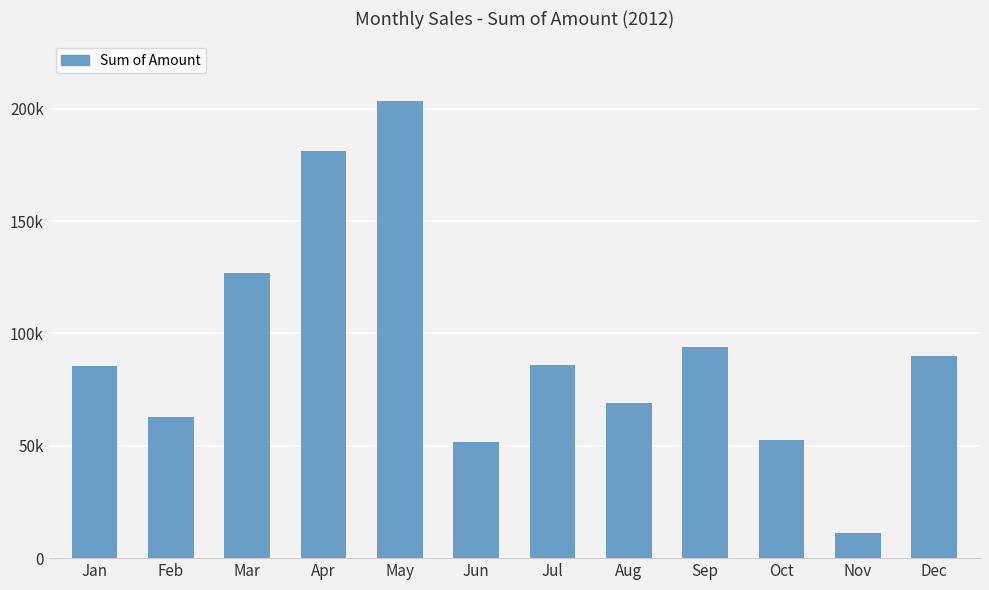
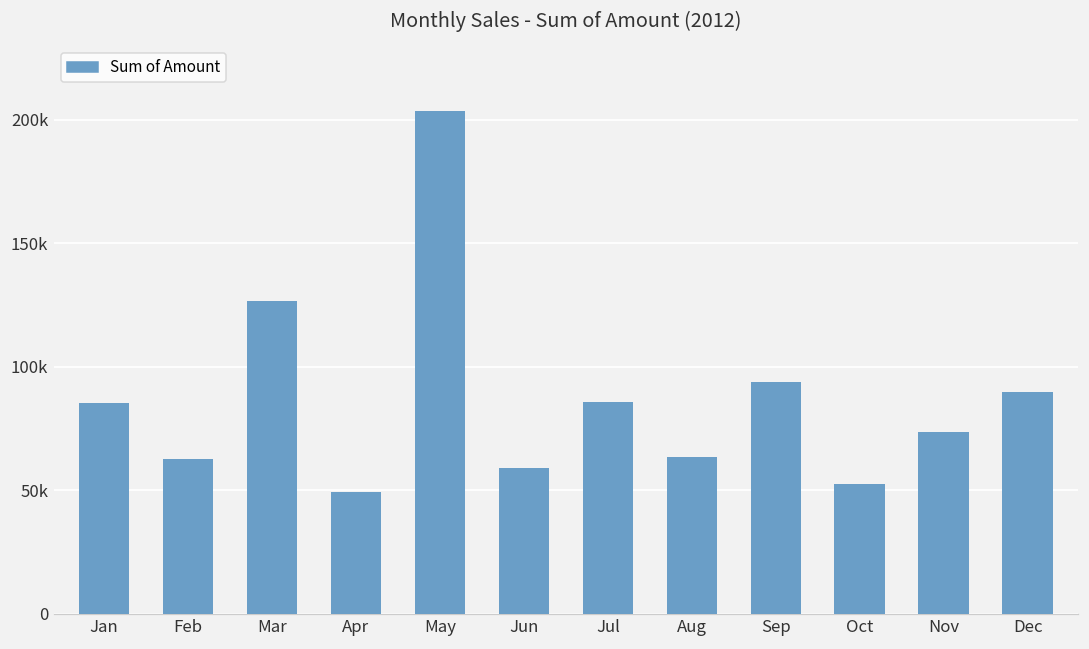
  {
    "Jan": 85000,
    "Feb": 63000,
    "Mar": 127000,
-   "Apr": 181000,
+   "Apr": 49000,
    "May": 203000,
-   "Jun": 52000,
+   "Jun": 59000,
    "Jul": 86000,
-   "Aug": 69000,
+   "Aug": 63000,
    "Sep": 94000,
    "Oct": 53000,
-   "Nov": 11000,
+   "Nov": 74000,
    "Dec": 90000
  }
